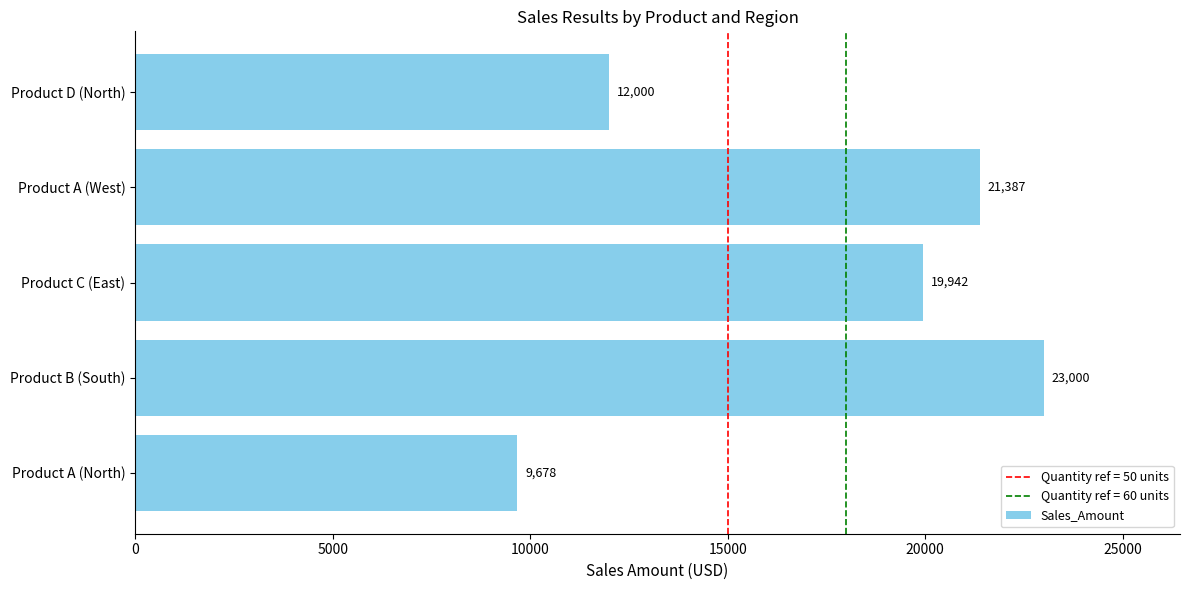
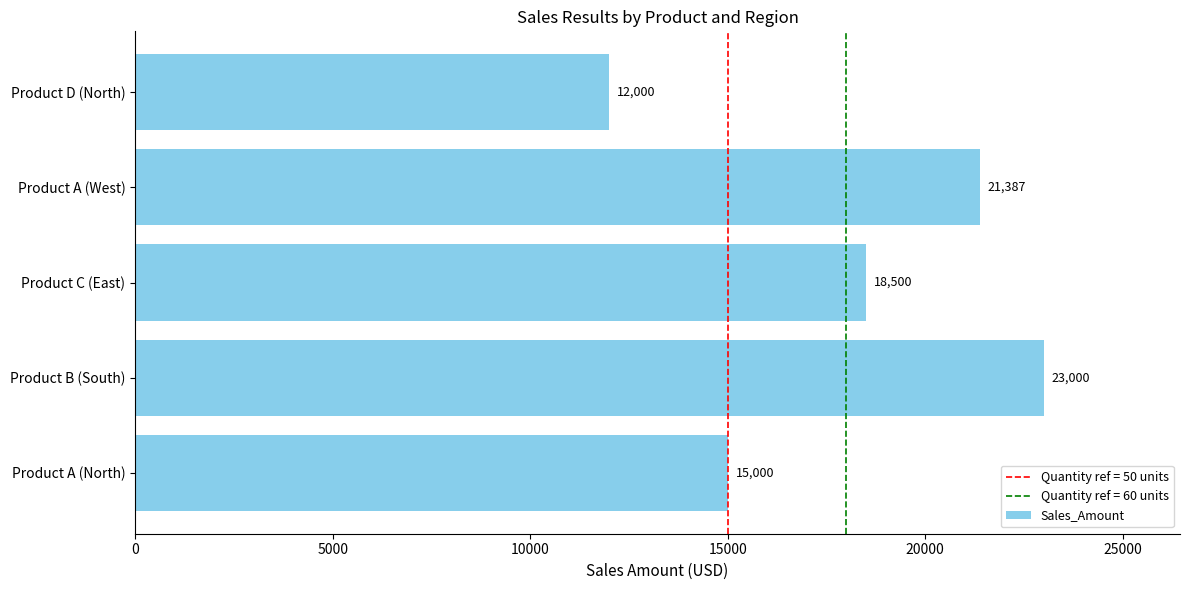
  {
    "Product D (North)": "12,000",
    "Product A (West)": "21,387",
-   "Product C (East)": "19,942",
+   "Product C (East)": "18,500",
    "Product B (South)": "23,000",
-   "Product A (North)": "9,678"
+   "Product A (North)": "15,000"
  }
